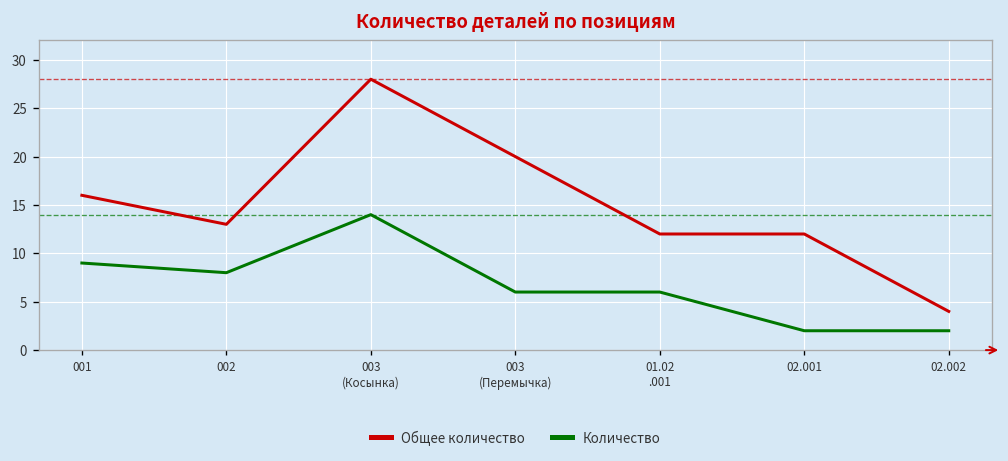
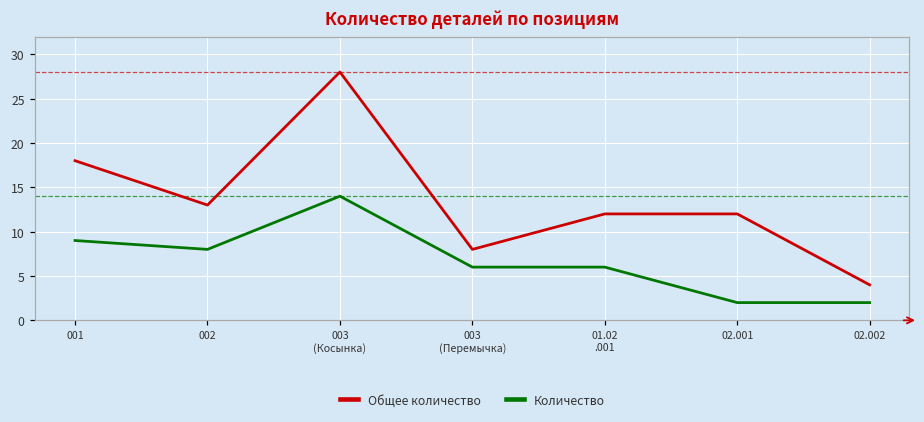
  {
    "Общее количество": {
-     "001": 16,
+     "001": 18,
      "002": 13,
      "003 (Косынка)": 28,
-     "003 (Перемычка)": 20,
+     "003 (Перемычка)": 8,
      "01.02 .001": 12,
      "02.001": 12,
      "02.002": 4
    },
    "Количество": {
      "001": 9,
      "002": 8,
      "003 (Косынка)": 14,
      "003 (Перемычка)": 6,
      "01.02 .001": 6,
      "02.001": 2,
      "02.002": 2
    }
  }
